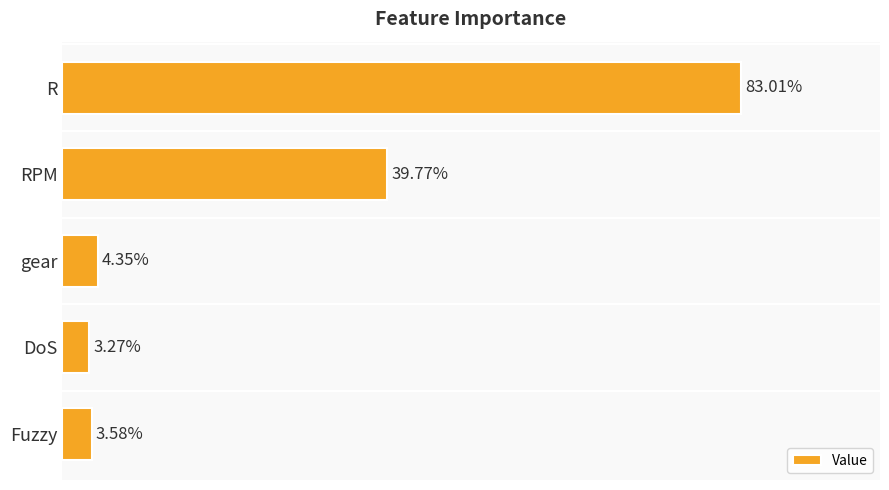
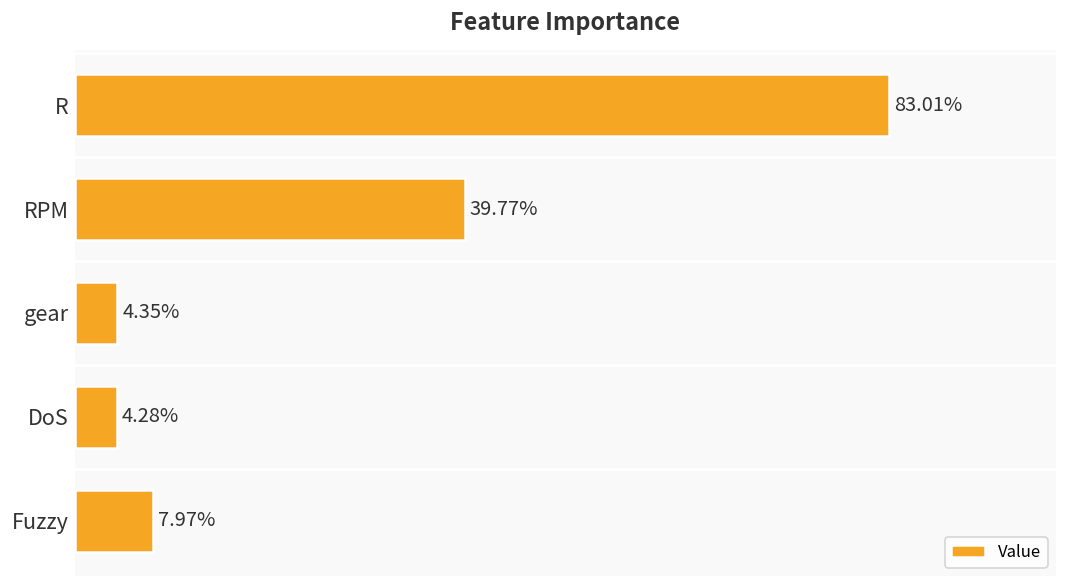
  {
    "R": "83.01%",
    "RPM": "39.77%",
    "gear": "4.35%",
-   "DoS": "3.27%",
-   "Fuzzy": "3.58%"
+   "DoS": "4.28%",
+   "Fuzzy": "7.97%"
  }
